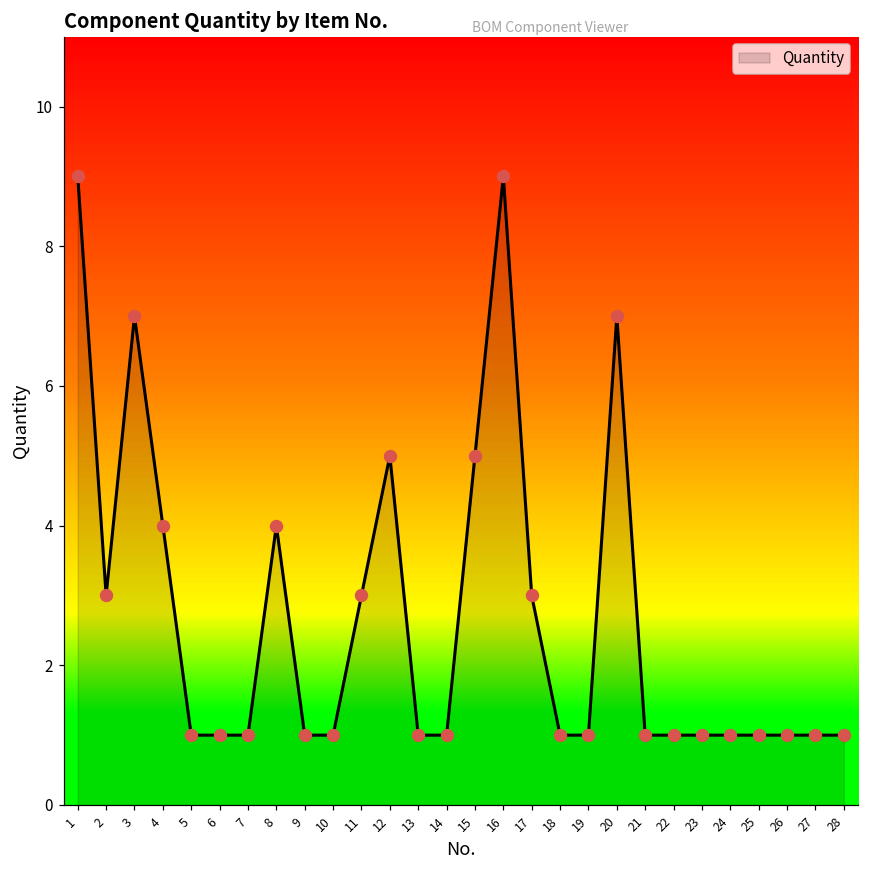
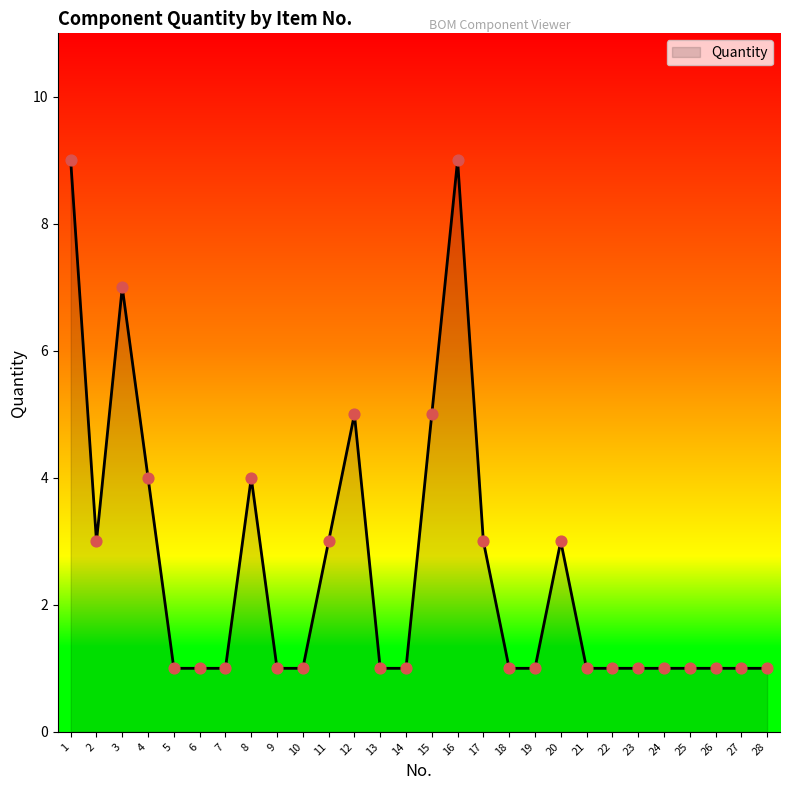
  {
    "1": 9,
    "2": 3,
    "3": 7,
    "4": 4,
    "5": 1,
    "6": 1,
    "7": 1,
    "8": 4,
    "9": 1,
    "10": 1,
    "11": 3,
    "12": 5,
    "13": 1,
    "14": 1,
    "15": 5,
    "16": 9,
    "17": 3,
    "18": 1,
    "19": 1,
-   "20": 7,
+   "20": 3,
    "21": 1,
    "22": 1,
    "23": 1,
    "24": 1,
    "25": 1,
    "26": 1,
    "27": 1,
    "28": 1
  }
